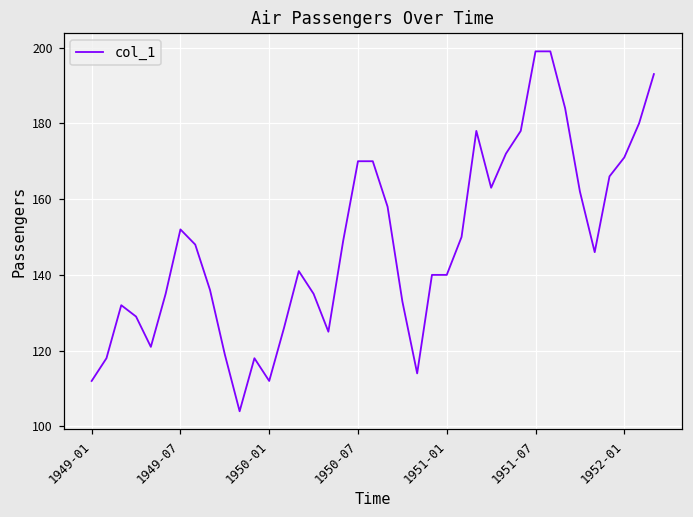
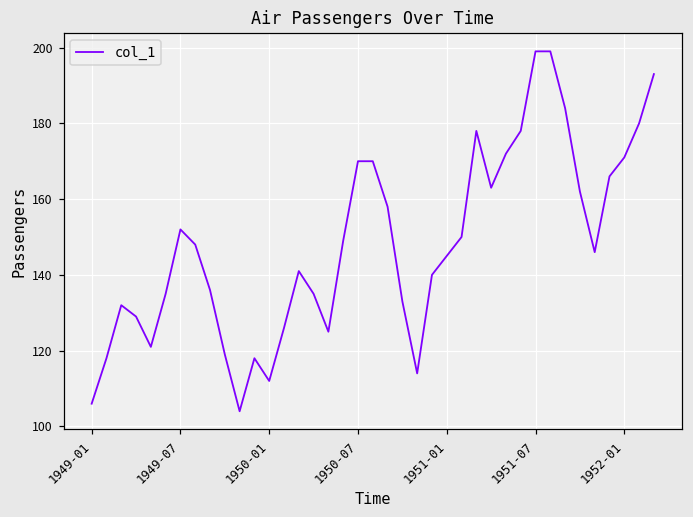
  {
-   "1949-01": 112,
+   "1949-01": 106,
    "1949-07": 152,
    "1950-01": 112,
    "1950-07": 170,
-   "1951-01": 140,
+   "1951-01": 145,
    "1951-07": 199,
    "1952-01": 171
  }
